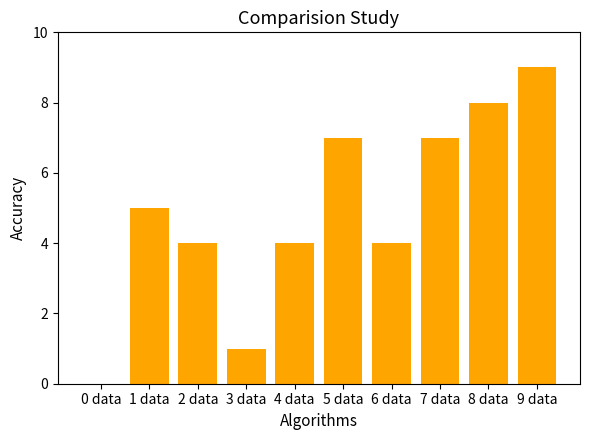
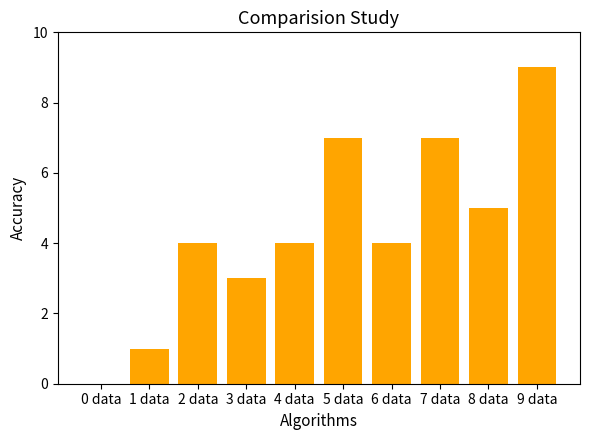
  {
    "0 data": 0,
-   "1 data": 5,
+   "1 data": 1,
    "2 data": 4,
-   "3 data": 1,
+   "3 data": 3,
    "4 data": 4,
    "5 data": 7,
    "6 data": 4,
    "7 data": 7,
-   "8 data": 8,
+   "8 data": 5,
    "9 data": 9
  }
